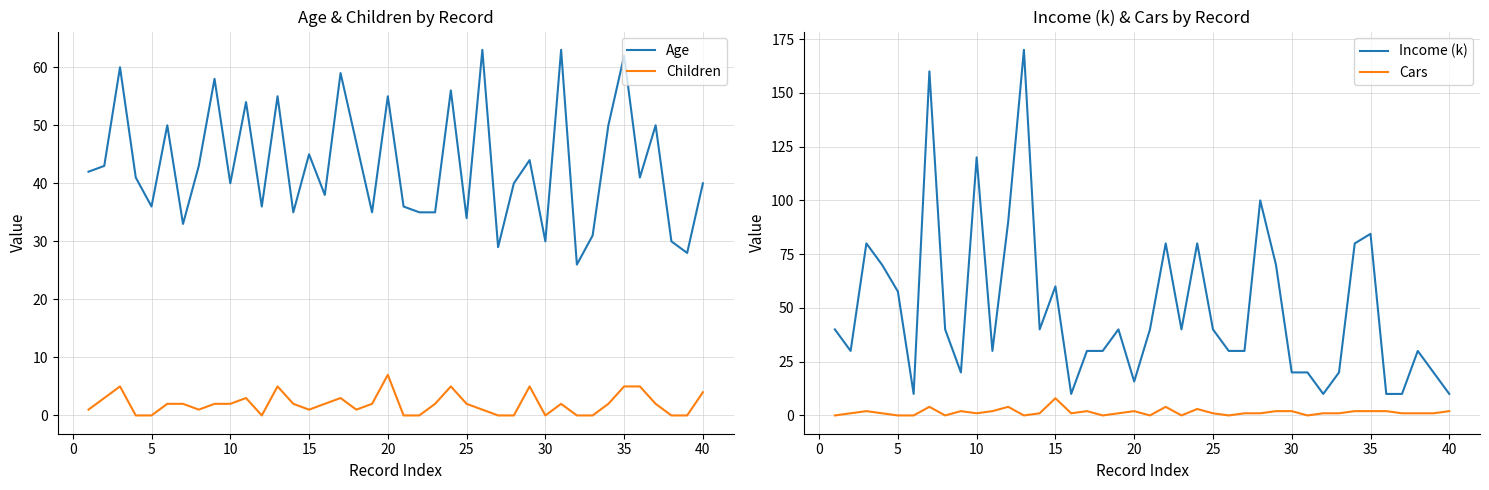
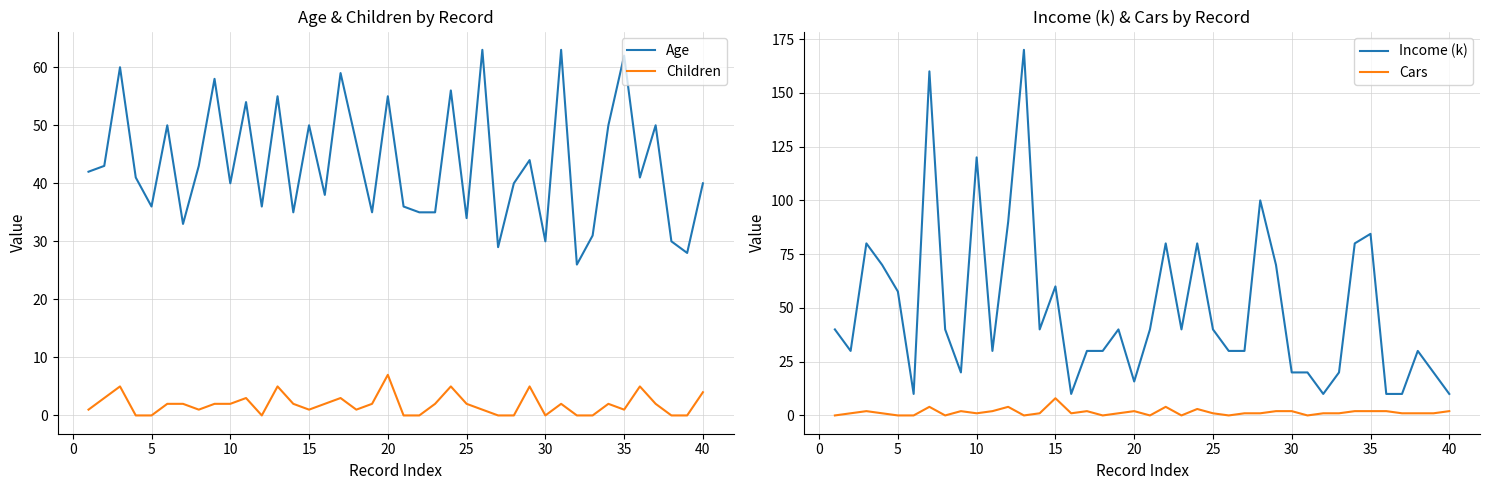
  {
    "Age & Children by Record": {
      "Age": {
        "5": 36,
        "10": 40,
-       "15": 45,
+       "15": 50,
        "20": 55,
        "25": 34,
        "30": 30,
        "40": 40
      },
      "Children": {
        "5": 0,
        "10": 2,
        "15": 1,
        "20": 7,
        "25": 2,
        "30": 0,
-       "35": 5,
+       "35": 1,
        "40": 4
      }
    },
    "Income (k) & Cars by Record": {
      "Income (k)": {
        "5": 58,
        "10": 120,
        "15": 60,
        "20": 16,
        "25": 40,
        "30": 20,
        "35": 84,
        "40": 10
      },
      "Cars": {
        "5": 0,
        "10": 1,
        "15": 8,
        "20": 2,
        "25": 1,
        "30": 2,
        "35": 2,
        "40": 2
      }
    }
  }
